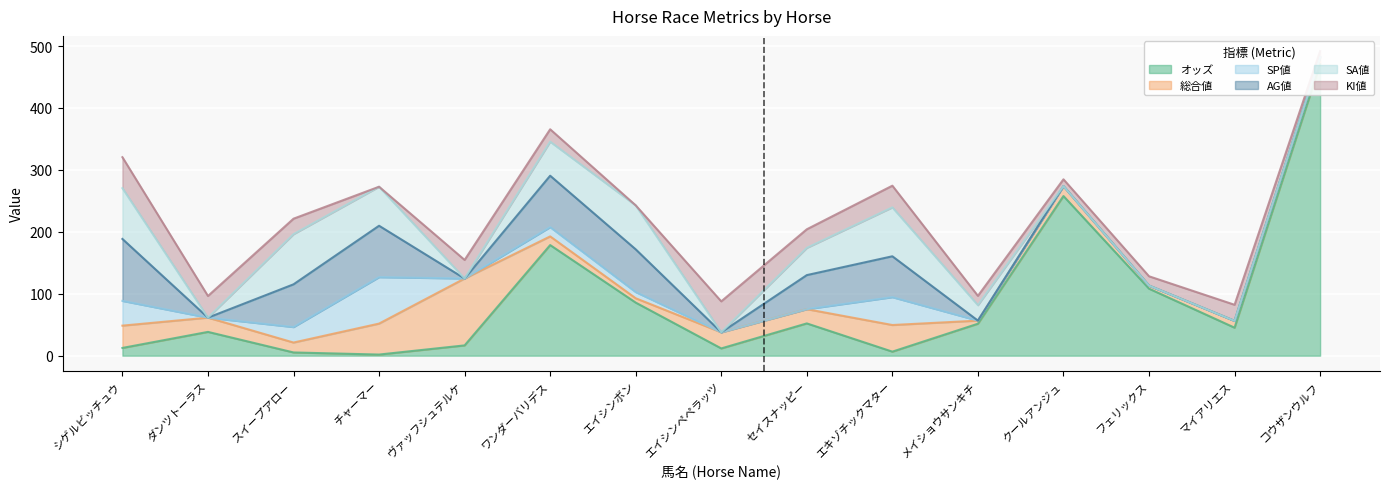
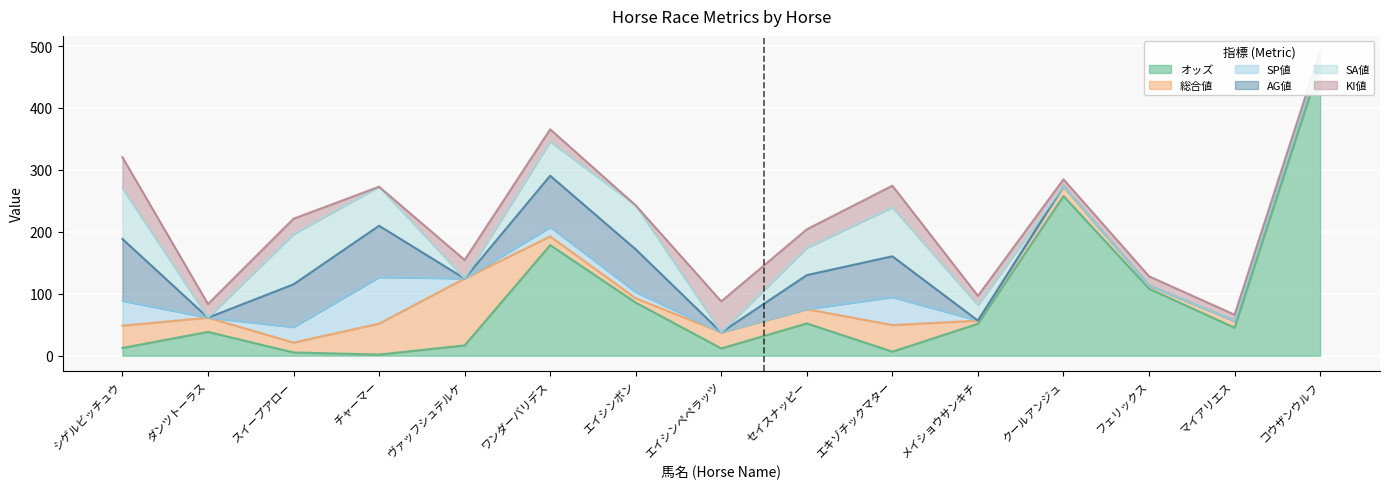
  {
    "総合値": {
      "シゲルビッチュウ": 40,
      "スイープアロー": 20,
      "チャーマー": 50,
      "ワンダーバリデス": 10,
      "エイシンボン": 10,
      "エキゾチックマター": 40
    },
    "KI値": {
      "シゲルビッチュウ": 50,
-     "ダンツトーラス": 40,
+     "ダンツトーラス": 20,
      "スイープアロー": 30,
      "ヴァッフシュテルケ": 30,
      "ワンダーバリデス": 20,
      "エイシンペペラッツ": 50,
      "セイスナッピー": 30,
      "エキゾチックマター": 40,
      "メイショウサンキチ": 20,
      "クールアンジュ": 10,
      "フェリックス": 10,
-     "マイアリエス": 30
+     "マイアリエス": 10
    }
  }
